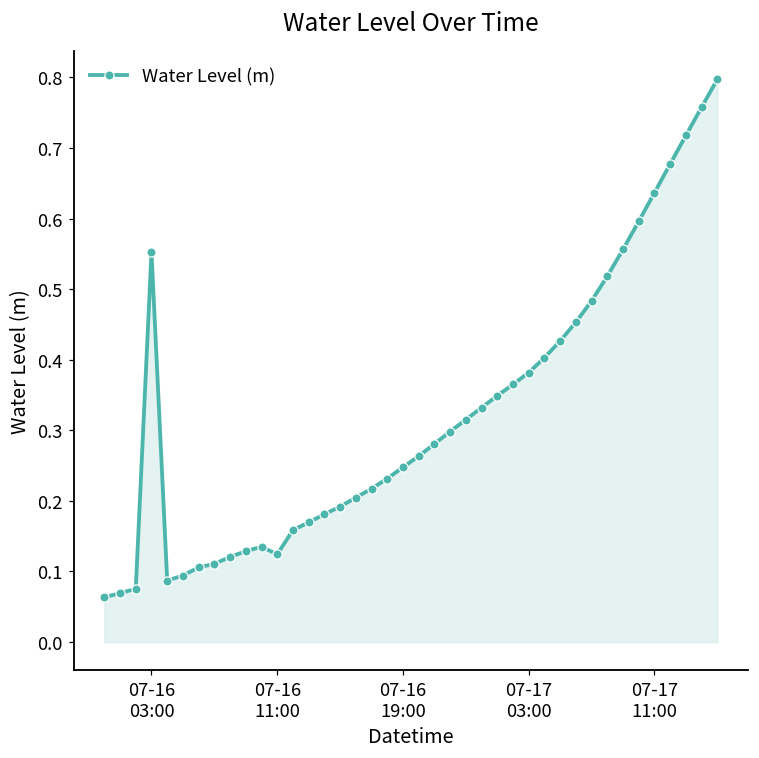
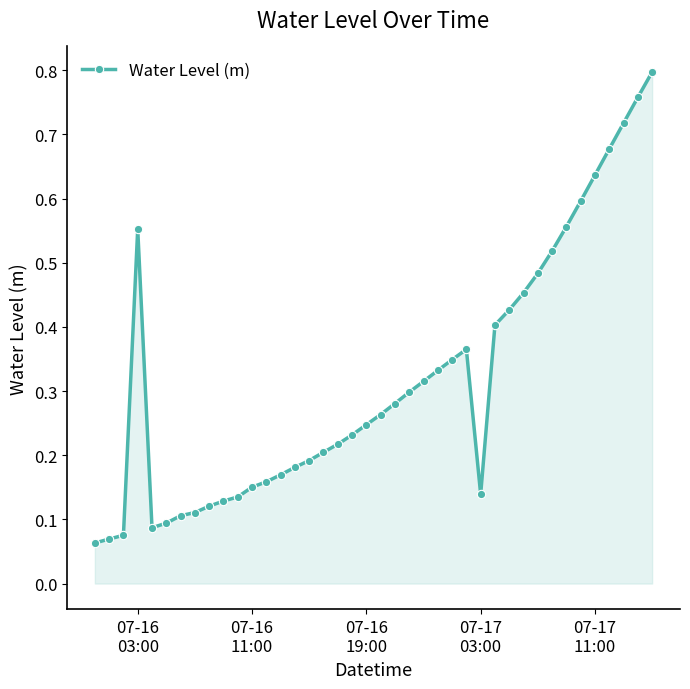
  {
    "07-16 03:00": 0.55,
-   "07-16 11:00": 0.12,
+   "07-16 11:00": 0.15,
    "07-16 19:00": 0.25,
-   "07-17 03:00": 0.38,
+   "07-17 03:00": 0.14,
    "07-17 11:00": 0.64
  }
